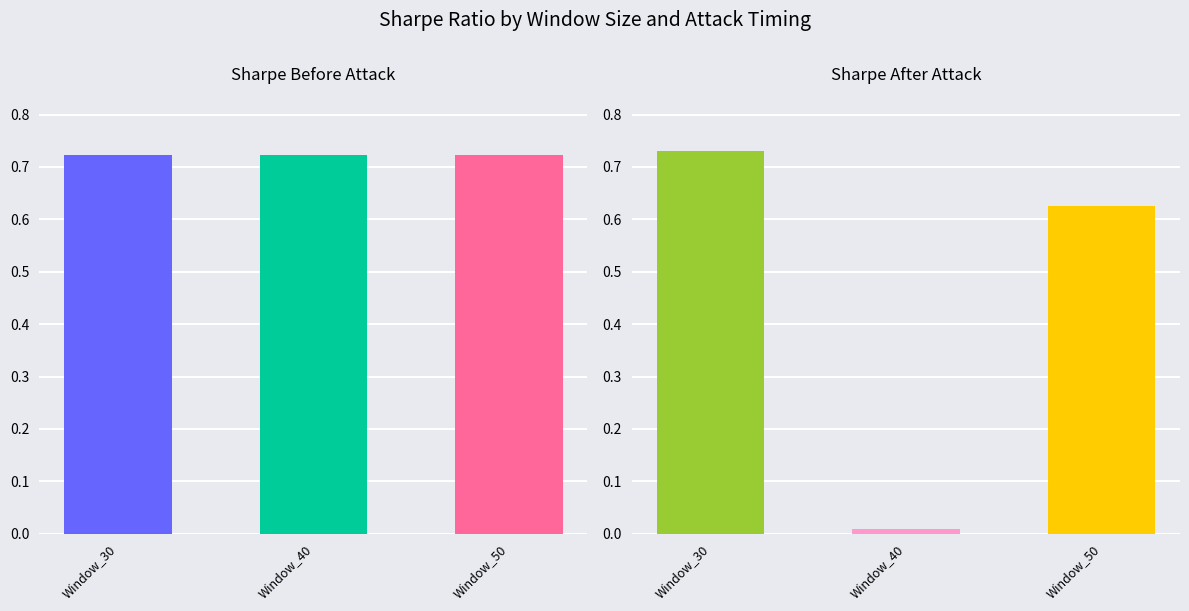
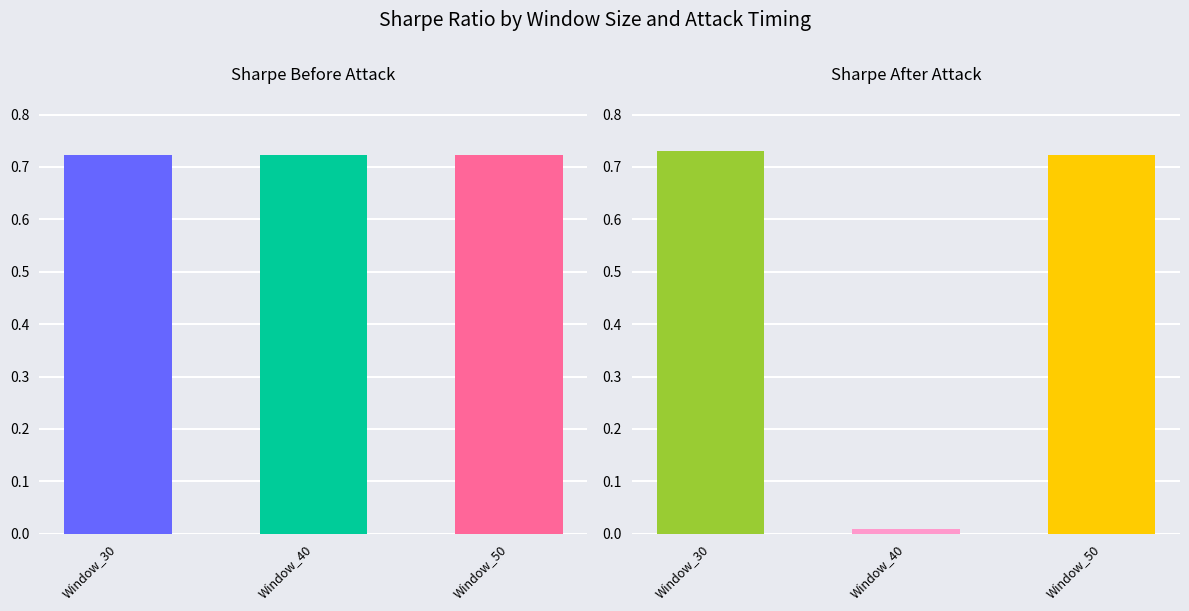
  {
    "Sharpe Before Attack": {
      "Window_30": 0.72,
      "Window_40": 0.72,
      "Window_50": 0.72
    },
    "Sharpe After Attack": {
      "Window_30": 0.73,
      "Window_40": 0.01,
-     "Window_50": 0.63
+     "Window_50": 0.72
    }
  }
